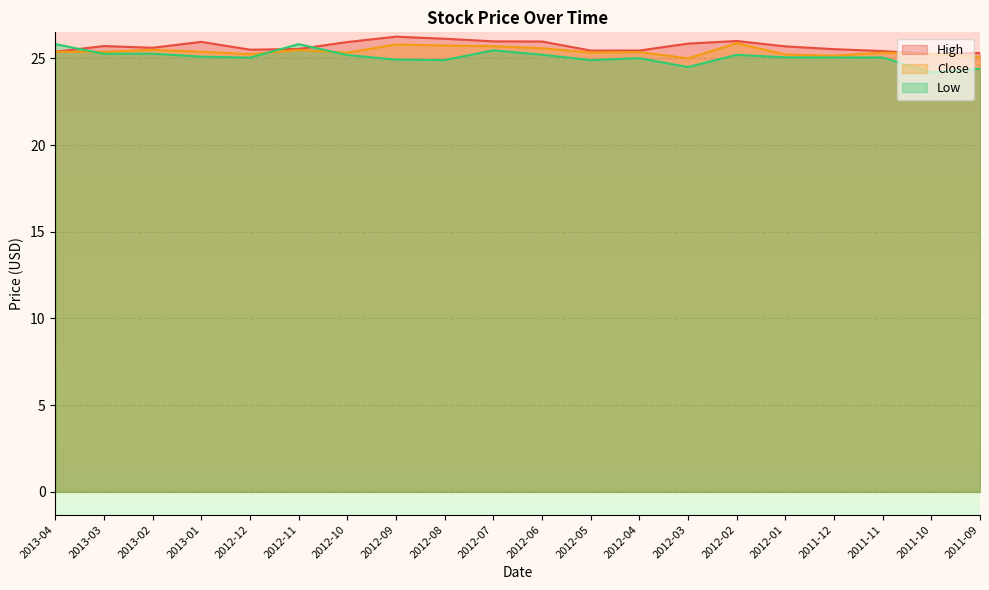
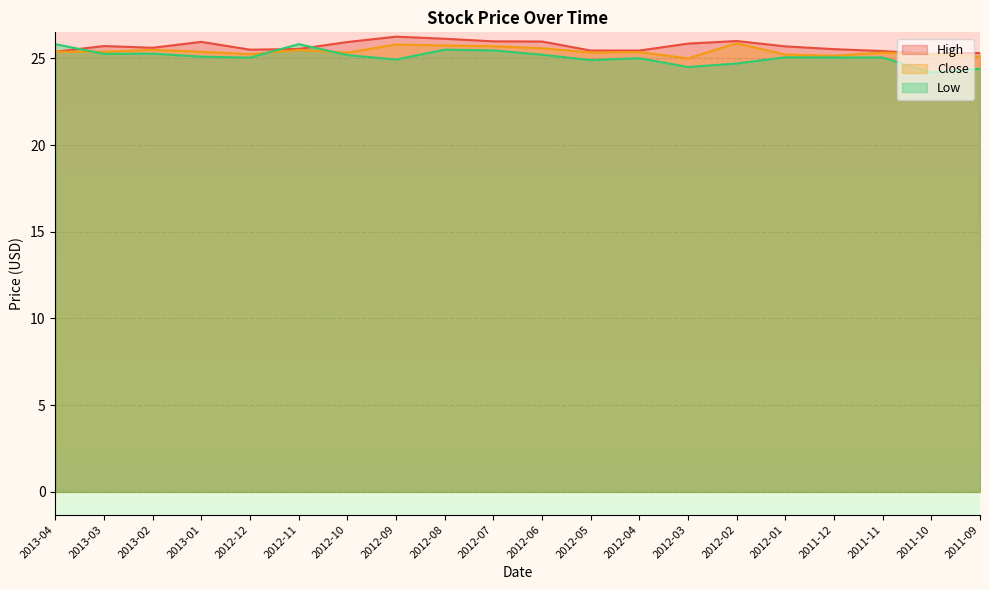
  {
    "Low": {
      "2013-04": 25.8,
      "2013-02": 25.3,
      "2013-01": 25.1,
      "2012-12": 25.0,
      "2012-11": 25.8,
      "2012-09": 24.9,
-     "2012-08": 24.9,
+     "2012-08": 25.5,
      "2012-07": 25.5,
      "2012-06": 25.2,
      "2012-05": 24.9,
      "2012-04": 25.0,
      "2012-03": 24.5,
-     "2012-02": 25.2,
+     "2012-02": 24.7,
      "2012-01": 25.1,
      "2011-11": 25.0,
      "2011-09": 24.4
    }
  }
